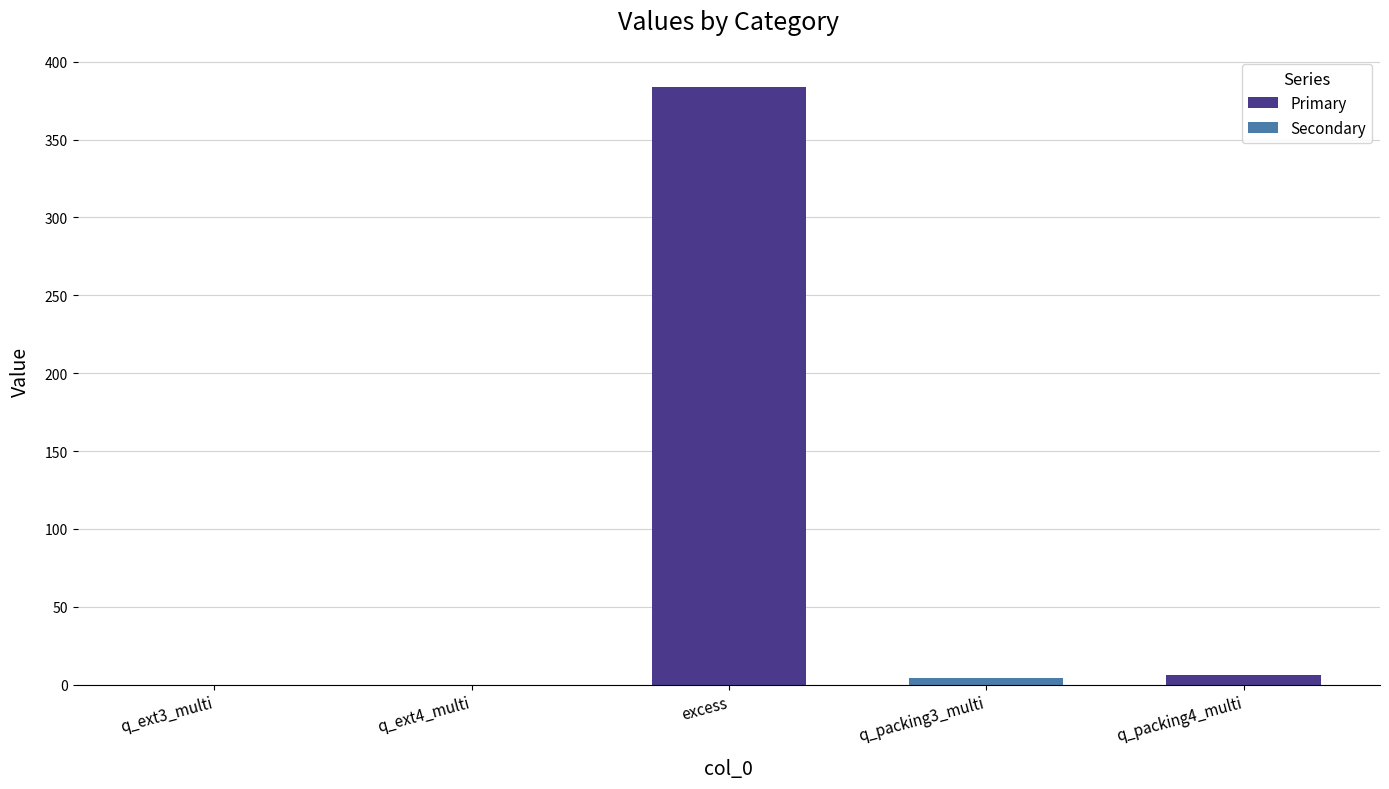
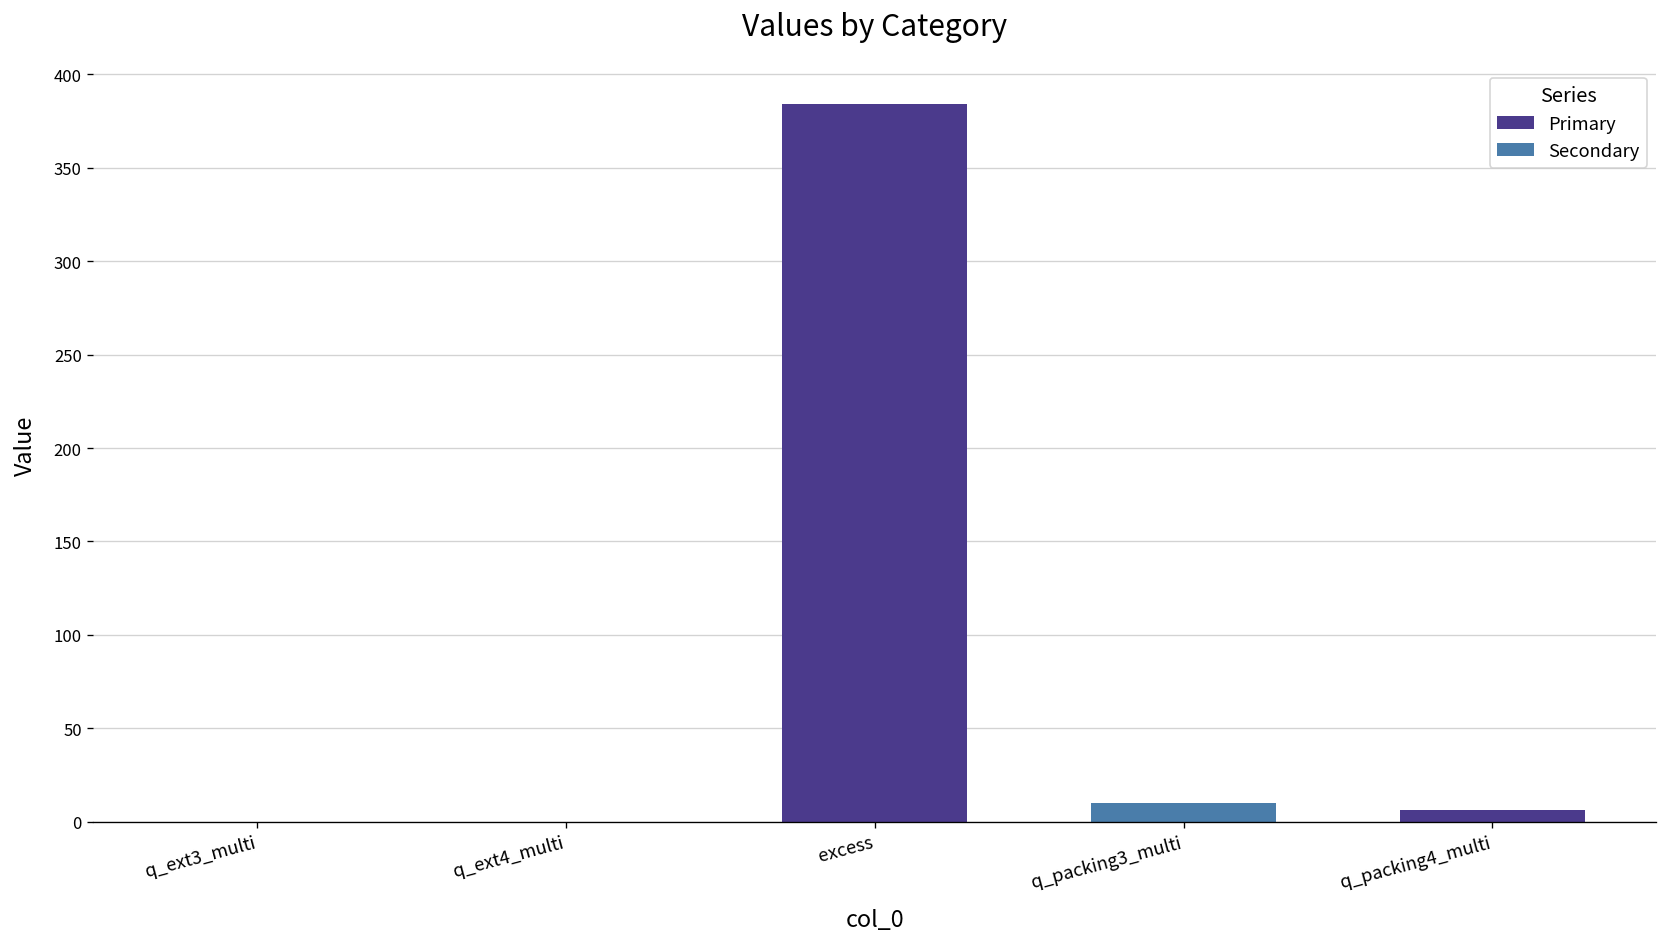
  {
    "excess": 384,
-   "q_packing3_multi": 4,
+   "q_packing3_multi": 10,
    "q_packing4_multi": 6
  }
